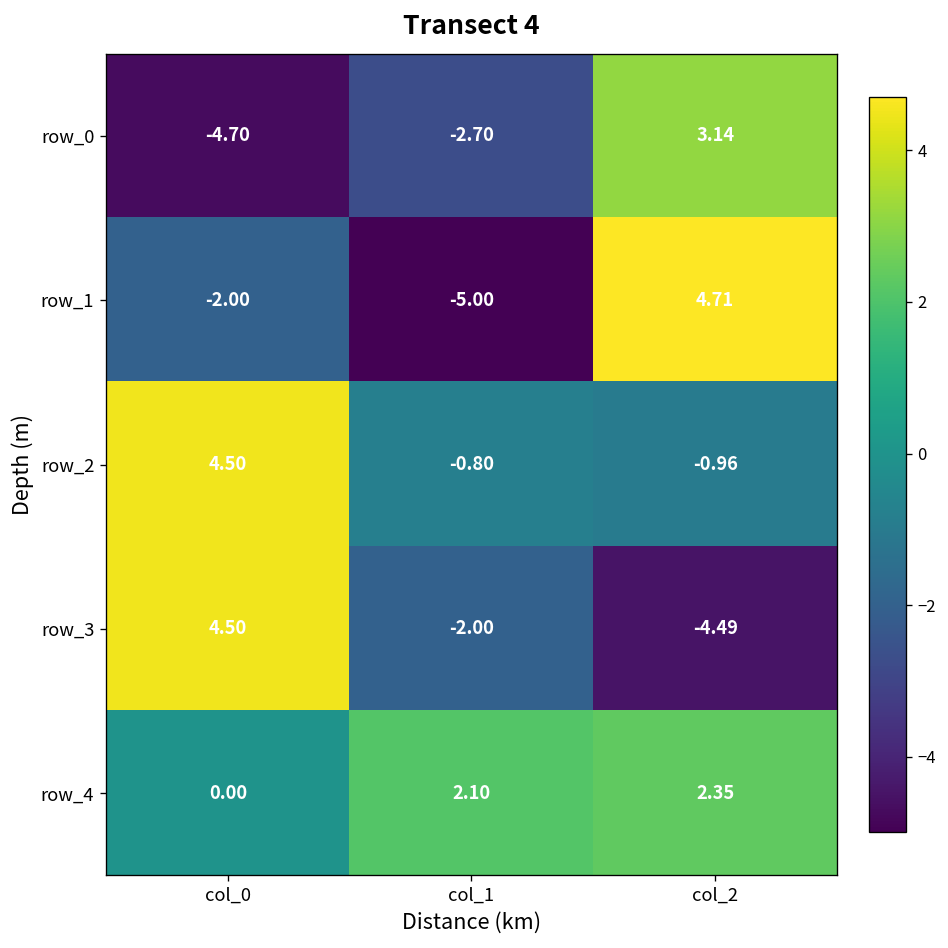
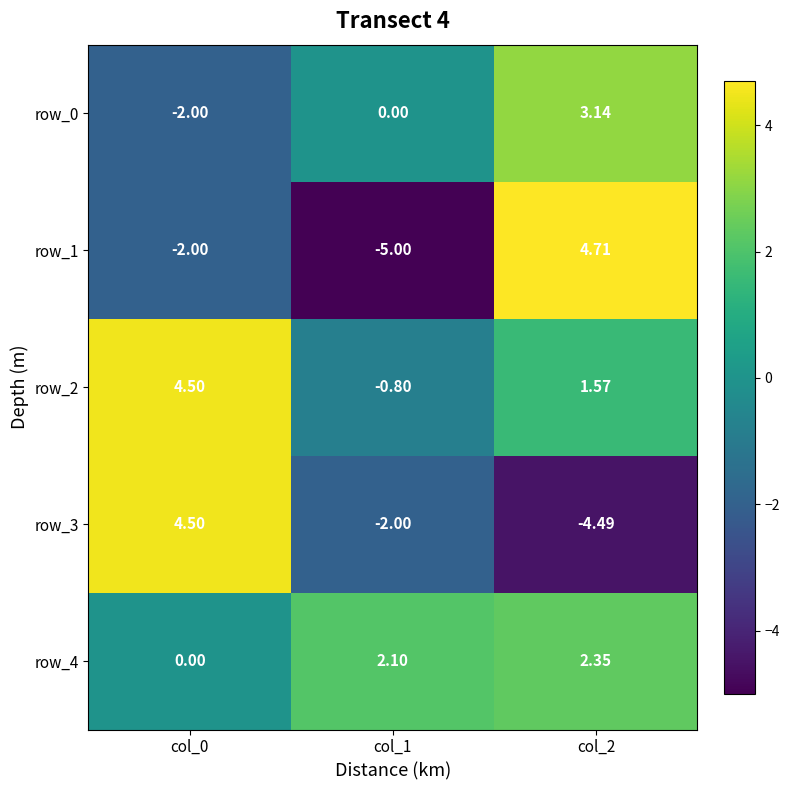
  {
    "row_0": {
-     "col_0": -4.70,
-     "col_1": -2.70,
+     "col_0": -2.00,
+     "col_1": 0.00,
      "col_2": 3.14
    },
    "row_1": {
      "col_0": -2.00,
      "col_1": -5.00,
      "col_2": 4.71
    },
    "row_2": {
      "col_0": 4.50,
      "col_1": -0.80,
-     "col_2": -0.96
+     "col_2": 1.57
    },
    "row_3": {
      "col_0": 4.50,
      "col_1": -2.00,
      "col_2": -4.49
    },
    "row_4": {
      "col_0": 0.00,
      "col_1": 2.10,
      "col_2": 2.35
    }
  }
